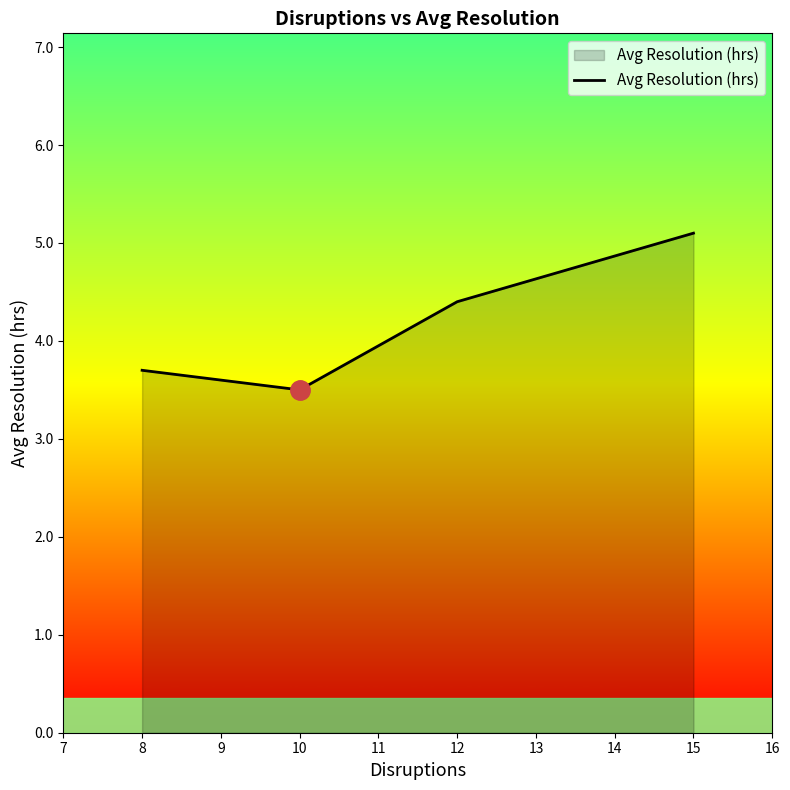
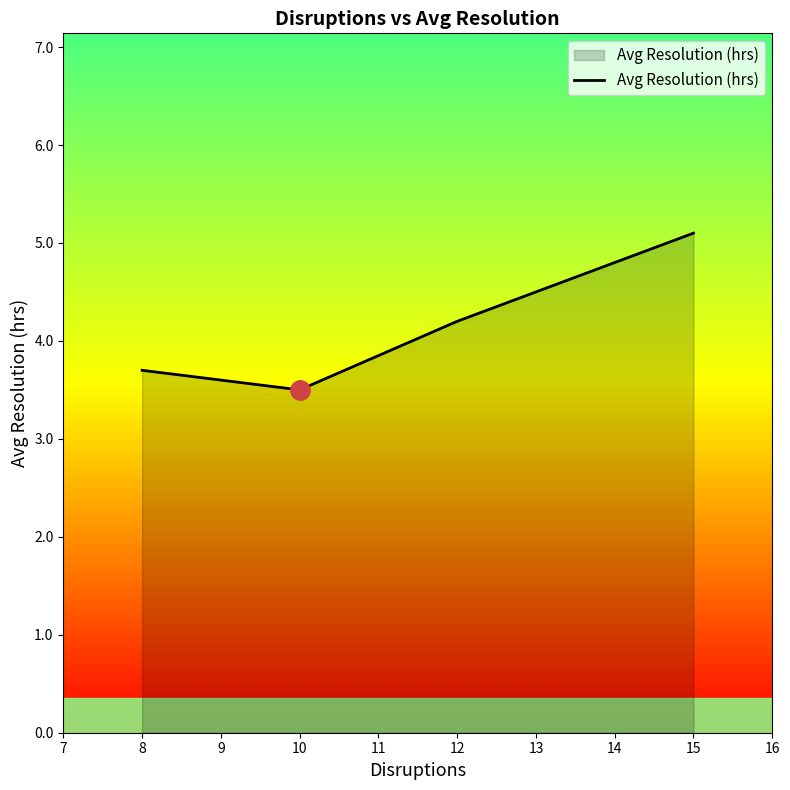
  {
    "Avg Resolution (hrs)": {
      "8": 3.7,
-     "12": 4.4,
+     "12": 4.2,
      "15": 5.1
    }
  }
